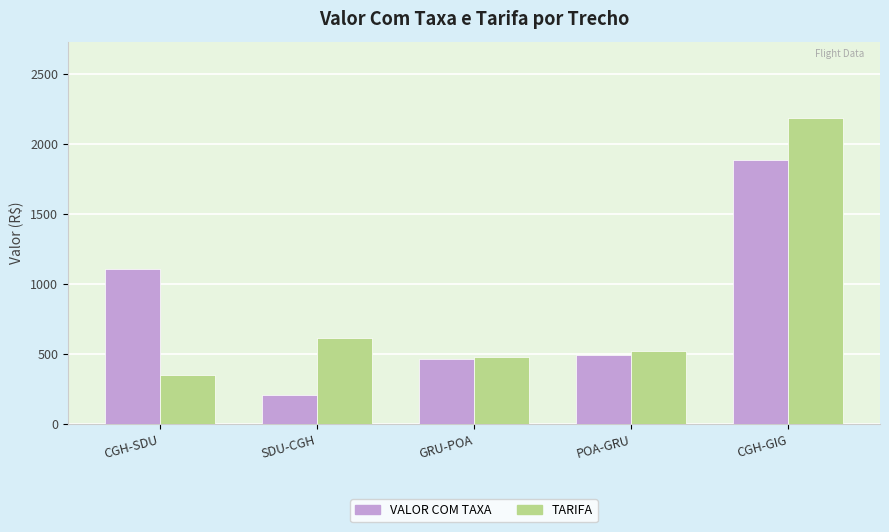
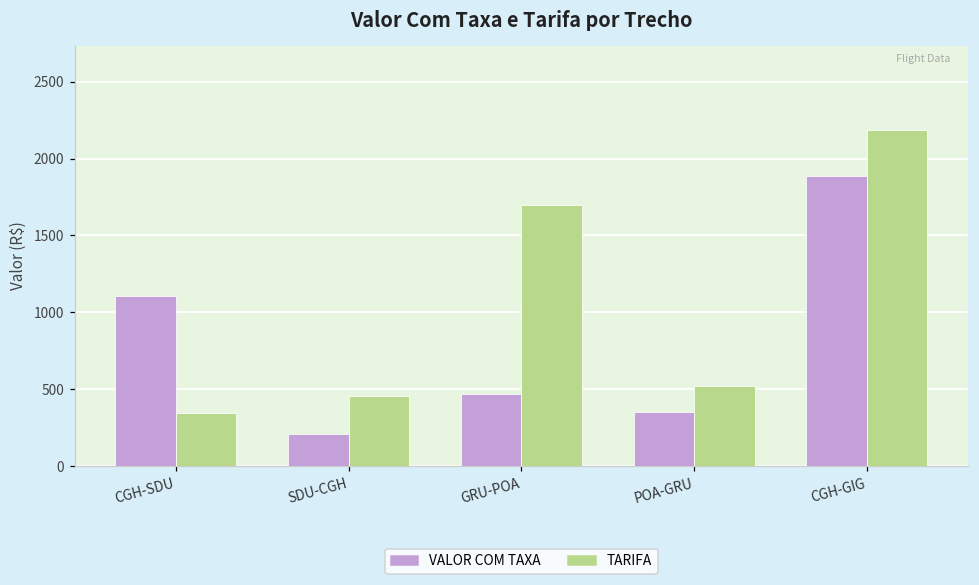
  {
    "VALOR COM TAXA": {
      "CGH-SDU": 1110,
      "SDU-CGH": 210,
      "GRU-POA": 470,
-     "POA-GRU": 490,
+     "POA-GRU": 350,
      "CGH-GIG": 1890
    },
    "TARIFA": {
      "CGH-SDU": 350,
-     "SDU-CGH": 620,
-     "GRU-POA": 480,
+     "SDU-CGH": 450,
+     "GRU-POA": 1700,
      "POA-GRU": 520,
      "CGH-GIG": 2190
    }
  }
